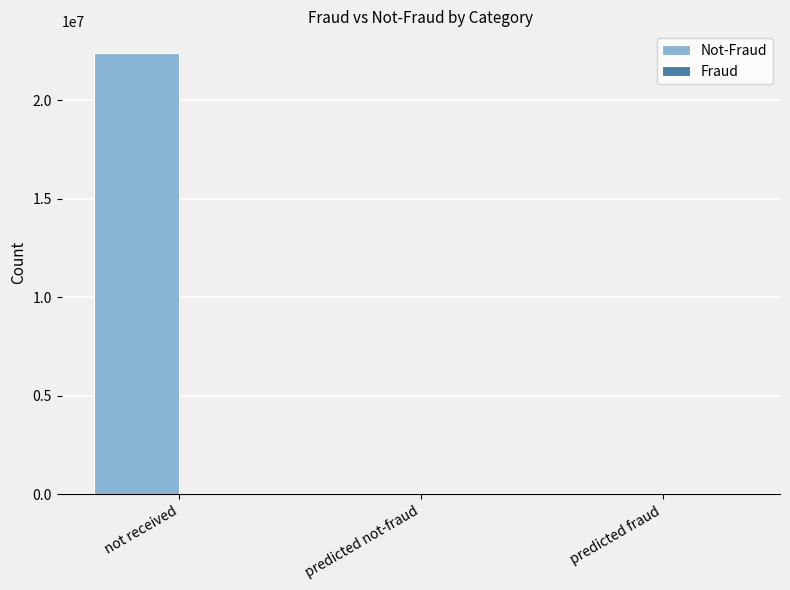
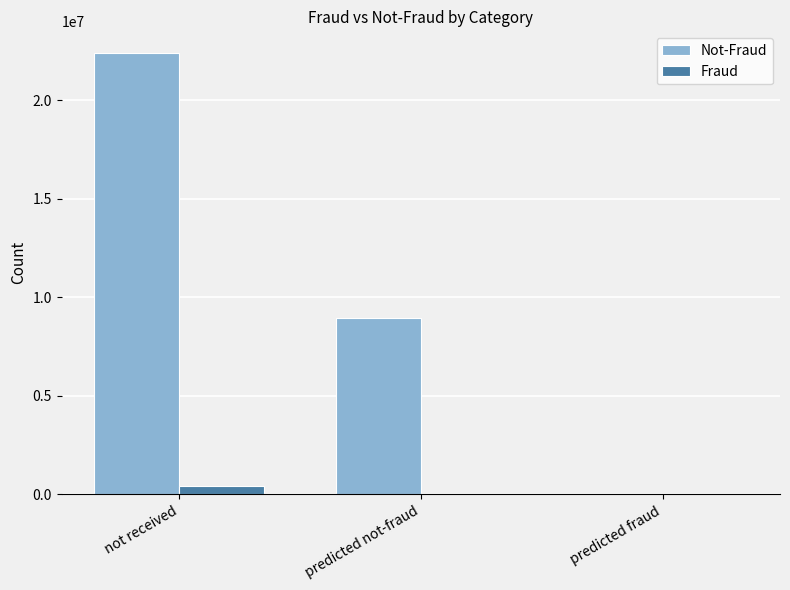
  {
    "Not-Fraud": {
      "not received": 22400000,
-     "predicted not-fraud": 0
+     "predicted not-fraud": 9000000
    },
    "Fraud": {
-     "not received": 0
+     "not received": 400000
    }
  }
